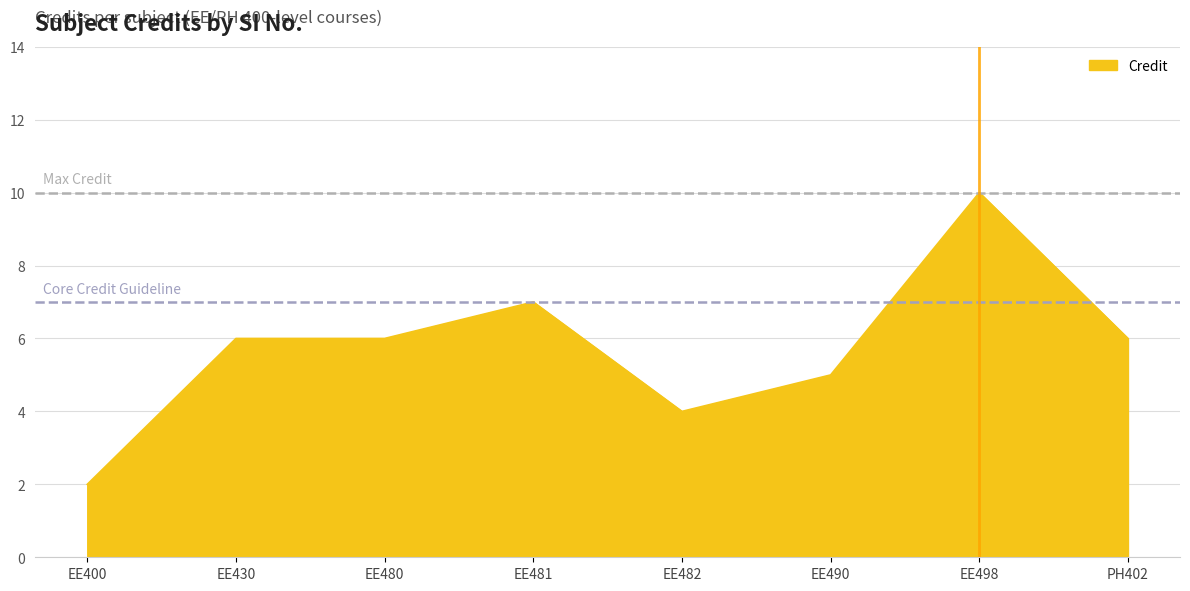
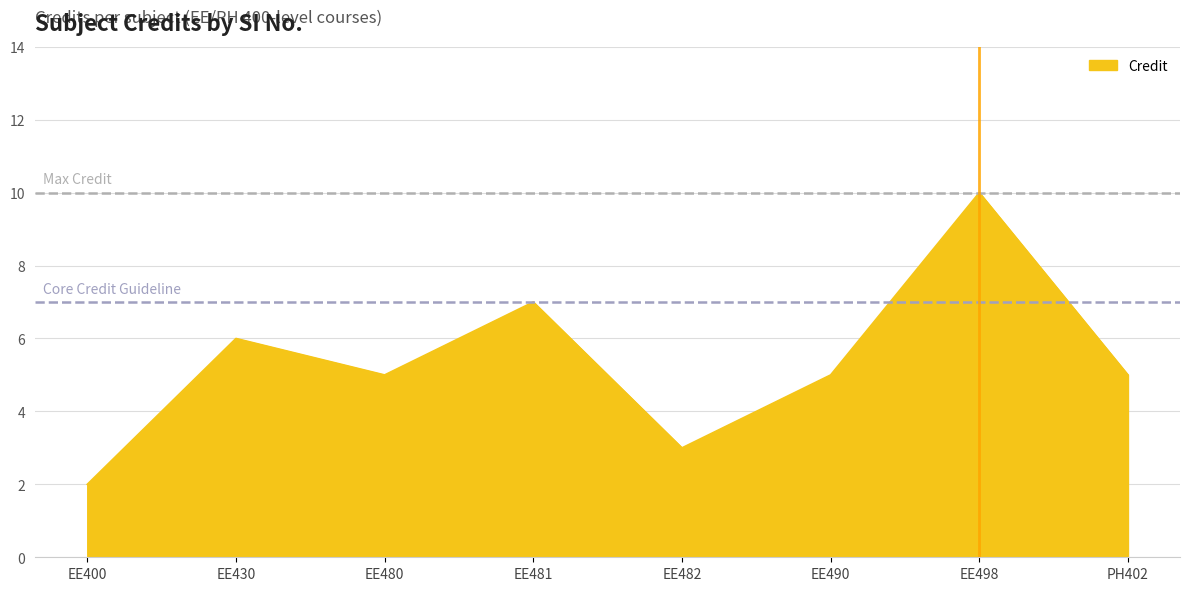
  {
    "EE400": 2,
    "EE430": 6,
-   "EE480": 6,
+   "EE480": 5,
    "EE481": 7,
-   "EE482": 4,
+   "EE482": 3,
    "EE490": 5,
    "EE498": 10,
-   "PH402": 6
+   "PH402": 5
  }
